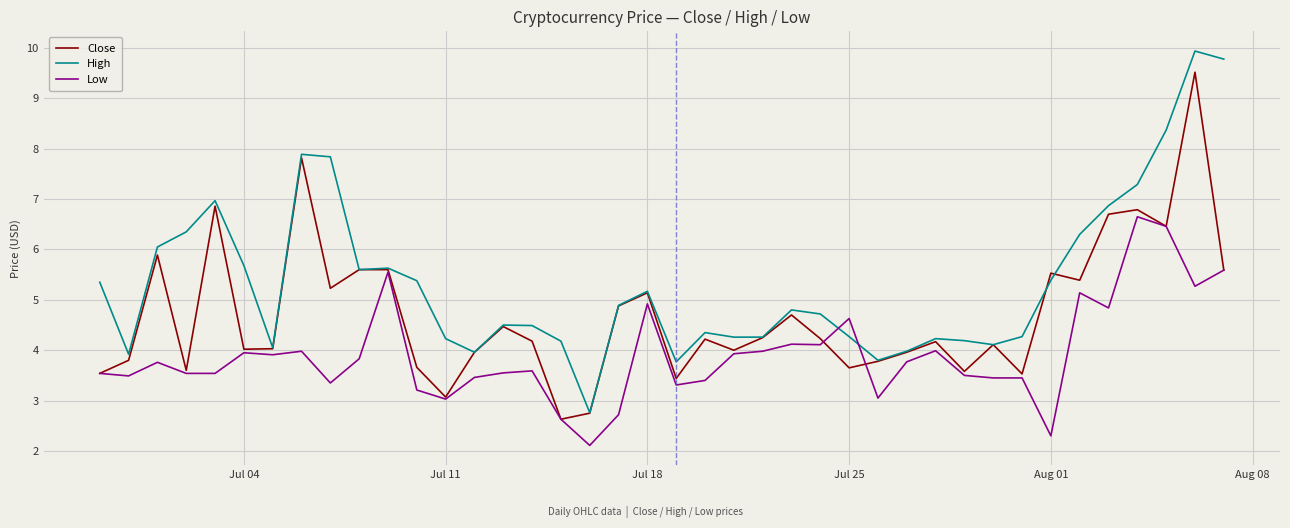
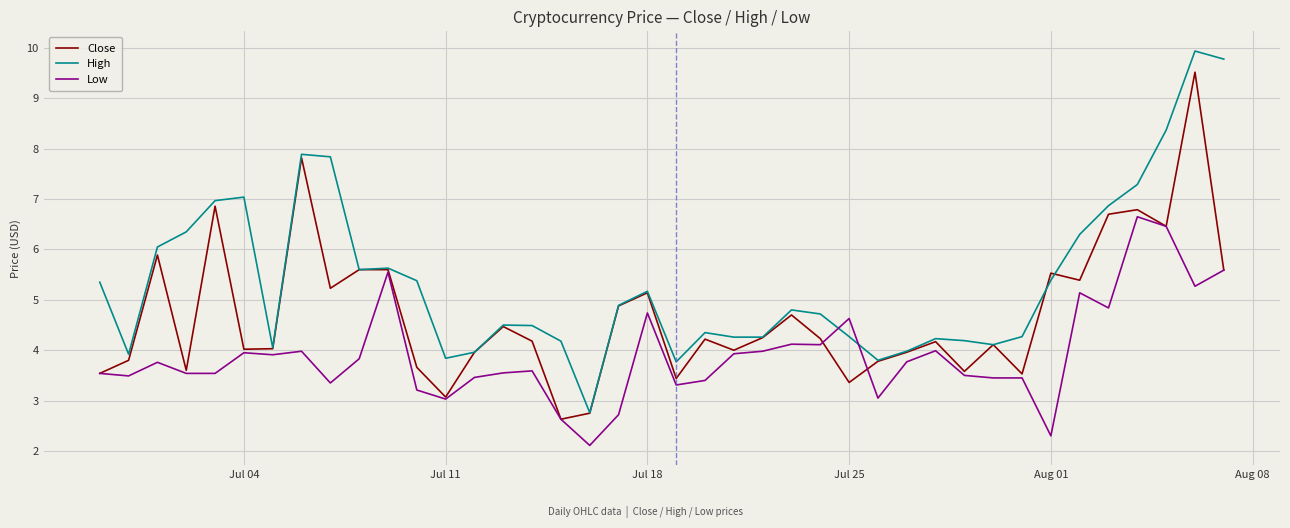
  {
    "Close": {
      "Jul 04": 4.0,
-     "Jul 25": 3.7,
+     "Jul 25": 3.4,
      "Aug 01": 5.5
    },
    "High": {
-     "Jul 04": 5.7,
-     "Jul 11": 4.2,
+     "Jul 04": 7.0,
+     "Jul 11": 3.8,
      "Jul 25": 4.3,
      "Aug 01": 5.4
    },
    "Low": {
      "Jul 04": 4.0,
-     "Jul 18": 4.9,
+     "Jul 18": 4.7,
      "Jul 25": 4.6,
      "Aug 01": 2.3
    }
  }
